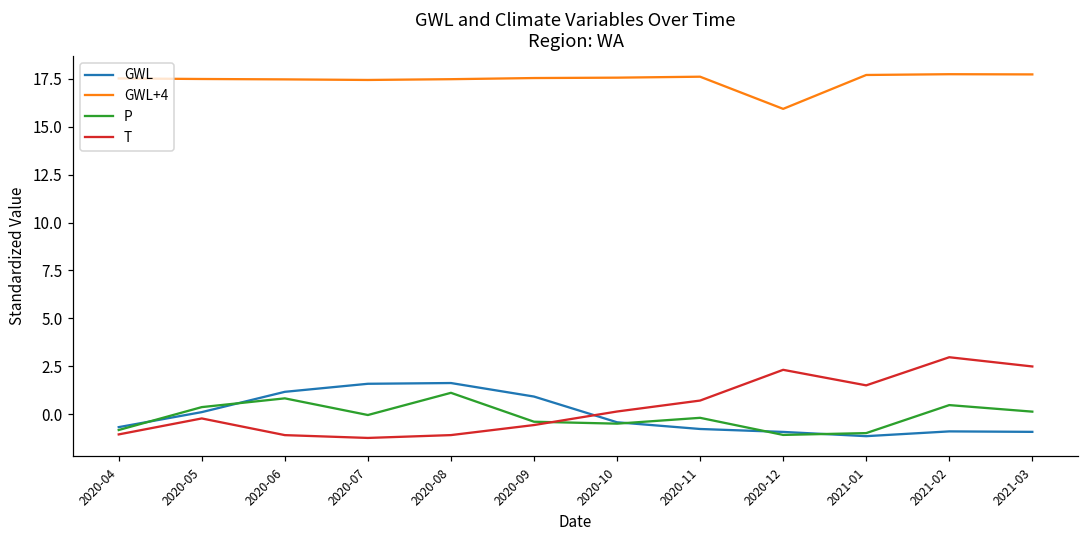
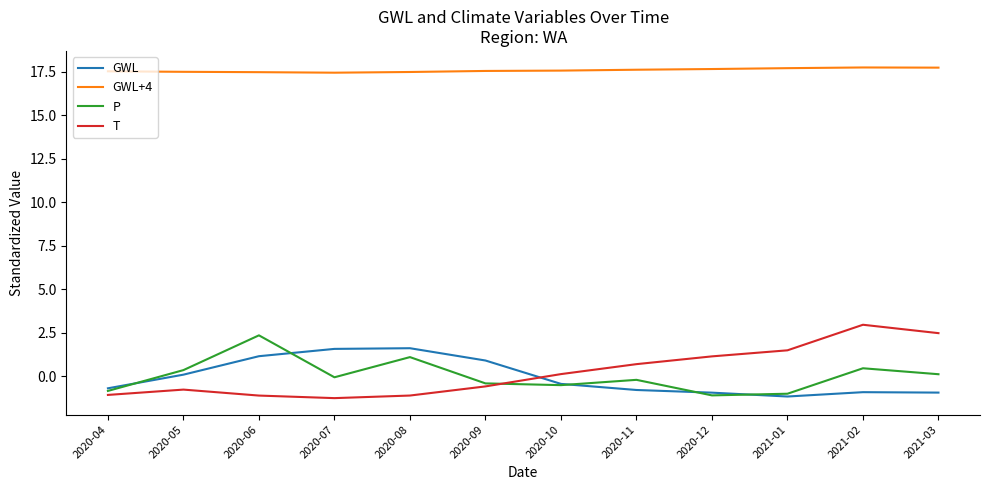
  {
    "GWL": {
      "2020-04": -0.7,
      "2020-05": 0.1,
      "2020-06": 1.2,
      "2020-07": 1.6,
      "2020-08": 1.6,
      "2020-09": 0.9,
      "2020-11": -0.8,
      "2020-12": -0.9,
      "2021-01": -1.2,
      "2021-02": -0.9,
      "2021-03": -0.9
    },
    "GWL+4": {
      "2020-05": 17.5,
      "2020-06": 17.5,
      "2020-07": 17.5,
      "2020-08": 17.5,
      "2020-09": 17.6,
      "2020-10": 17.6,
      "2020-11": 17.6,
-     "2020-12": 15.9,
+     "2020-12": 17.7,
      "2021-01": 17.7,
      "2021-02": 17.8,
      "2021-03": 17.7
    },
    "P": {
      "2020-04": -0.8,
      "2020-05": 0.4,
-     "2020-06": 0.8,
+     "2020-06": 2.4,
      "2020-07": 0.0,
      "2020-08": 1.1,
      "2020-09": -0.4,
      "2020-11": -0.2,
      "2020-12": -1.1,
      "2021-01": -1.0,
      "2021-02": 0.5,
      "2021-03": 0.1
    },
    "T": {
      "2020-04": -1.1,
-     "2020-05": -0.2,
+     "2020-05": -0.8,
      "2020-06": -1.1,
      "2020-07": -1.2,
      "2020-08": -1.1,
      "2020-09": -0.6,
      "2020-10": 0.1,
      "2020-11": 0.7,
-     "2020-12": 2.3,
+     "2020-12": 1.2,
      "2021-01": 1.5,
      "2021-02": 3.0,
      "2021-03": 2.5
    }
  }
